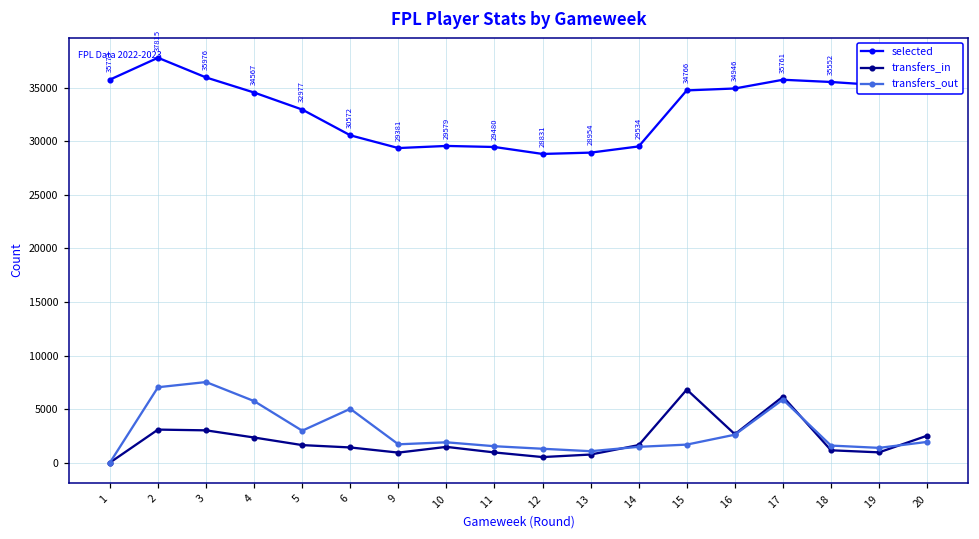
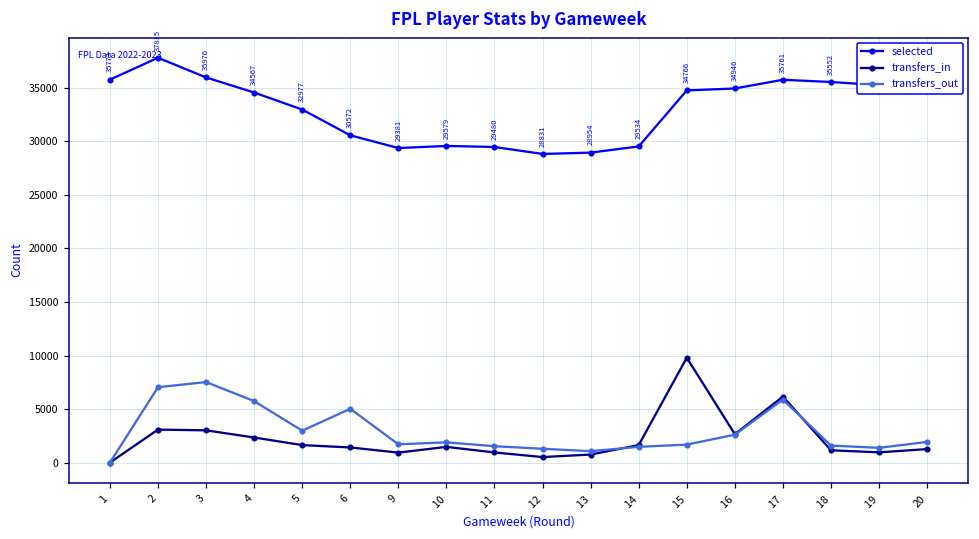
  {
    "selected": {
      "2": 37815,
      "3": 35976,
      "4": 34567,
      "5": 32977,
      "6": 30572,
      "9": 29381,
      "10": 29579,
      "11": 29480,
      "12": 28831,
      "13": 28954,
      "14": 29534,
      "15": 34766,
      "16": 34946,
      "17": 35761,
      "18": 35552
    },
    "transfers_in": {
      "2": 3000,
      "3": 3000,
      "4": 2000,
      "5": 2000,
      "6": 1000,
      "9": 1000,
      "10": 1000,
      "11": 1000,
      "12": 1000,
      "13": 1000,
-     "15": 7000,
+     "15": 10000,
      "17": 6000,
      "18": 1000,
      "19": 1000,
-     "20": 3000
+     "20": 1000
    },
    "transfers_out": {
      "2": 7000,
      "3": 8000,
      "4": 6000,
      "5": 3000,
      "6": 5000,
      "9": 2000,
      "10": 2000,
      "11": 2000,
      "12": 1000,
      "13": 1000,
      "15": 2000,
      "17": 6000,
      "18": 2000,
      "19": 1000,
      "20": 2000
    }
  }
